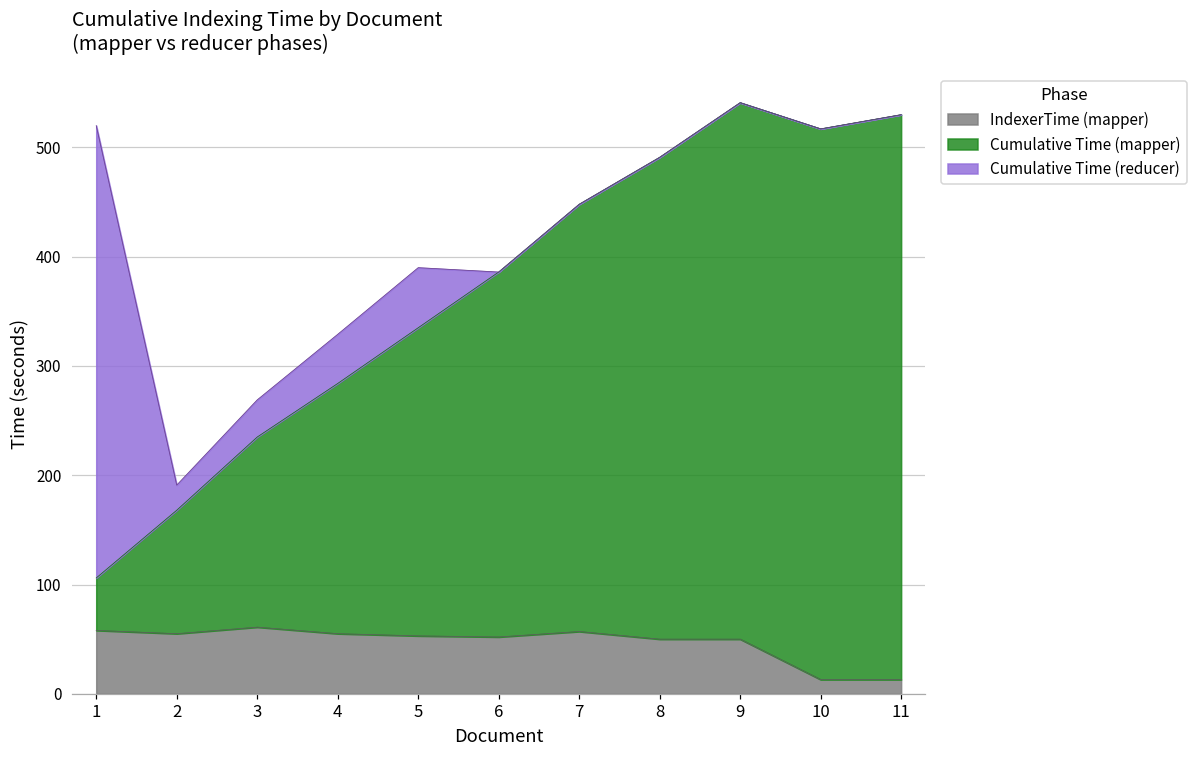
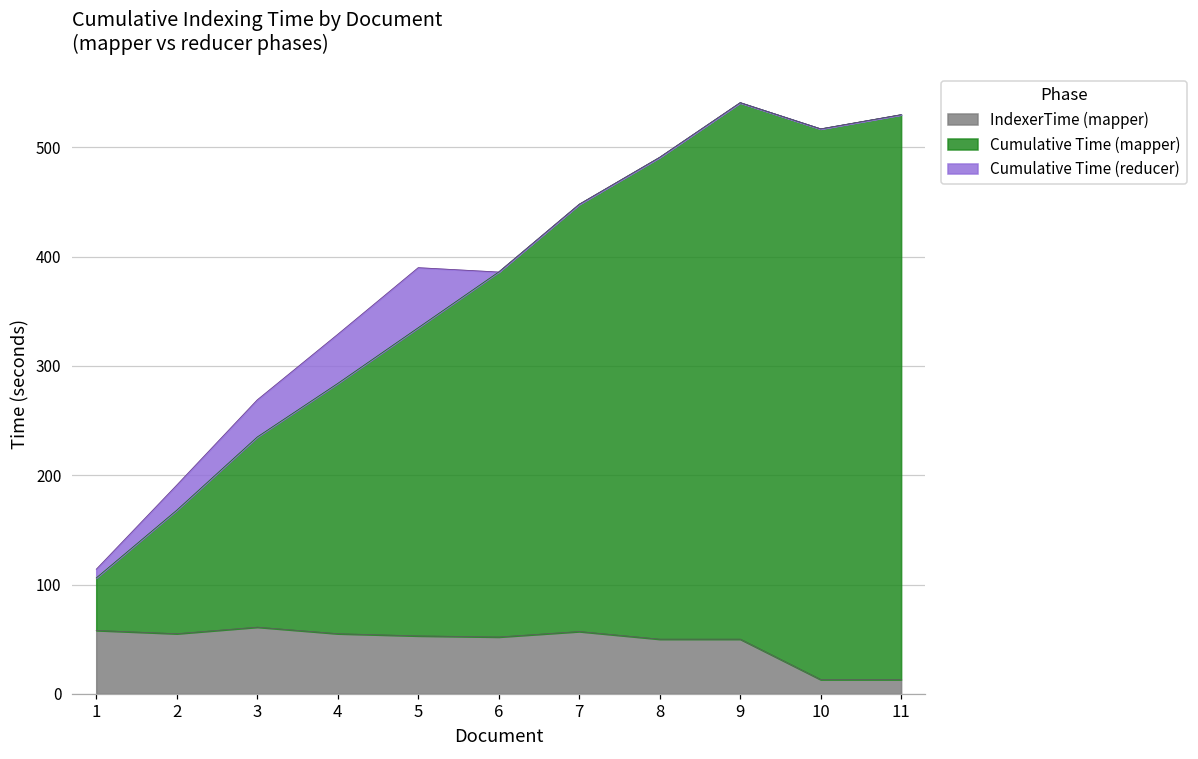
  {
    "IndexerTime (mapper)": {
      "1": 60,
      "2": 60,
      "3": 60,
      "4": 60,
      "5": 50,
      "6": 50,
      "7": 60,
      "8": 50,
      "9": 50,
      "10": 10,
      "11": 10
    },
    "Cumulative Time (mapper)": {
      "1": 50,
      "2": 110,
      "3": 170,
      "4": 230,
      "5": 280
    },
    "Cumulative Time (reducer)": {
-     "1": 410,
+     "1": 10,
      "2": 20,
      "3": 30,
      "4": 50,
      "5": 60
    }
  }
